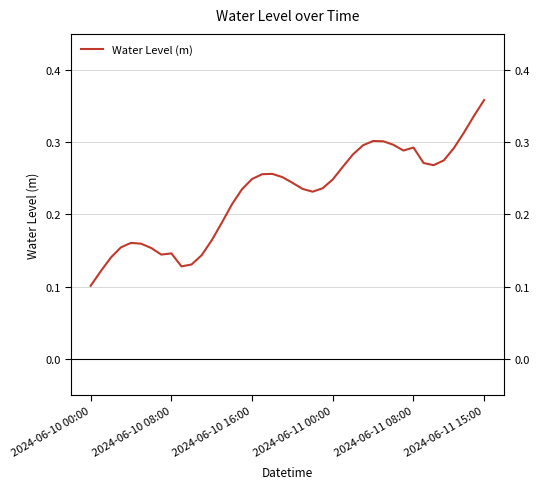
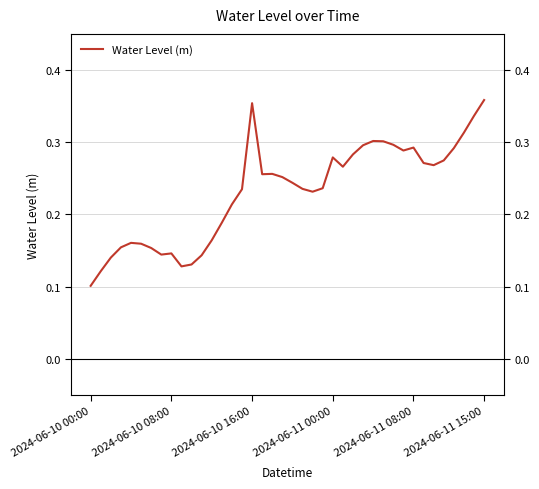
  {
    "2024-06-10 00:00": 0.10,
    "2024-06-10 08:00": 0.15,
-   "2024-06-10 16:00": 0.25,
-   "2024-06-11 00:00": 0.25,
+   "2024-06-10 16:00": 0.35,
+   "2024-06-11 00:00": 0.28,
    "2024-06-11 08:00": 0.29,
    "2024-06-11 15:00": 0.36
  }
